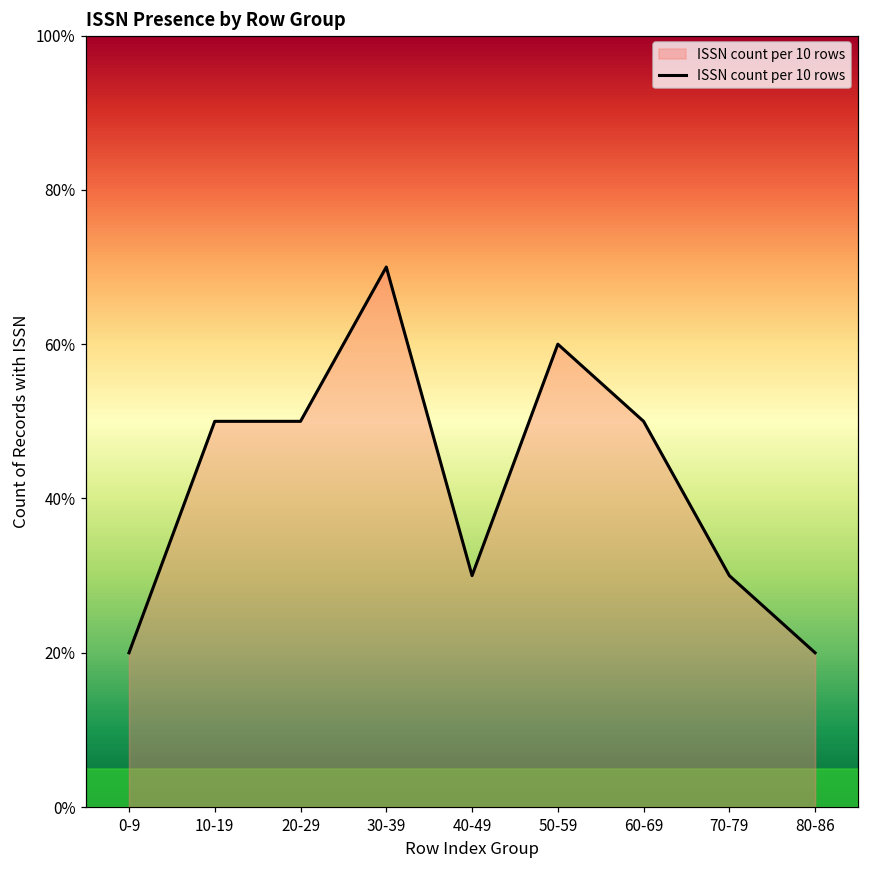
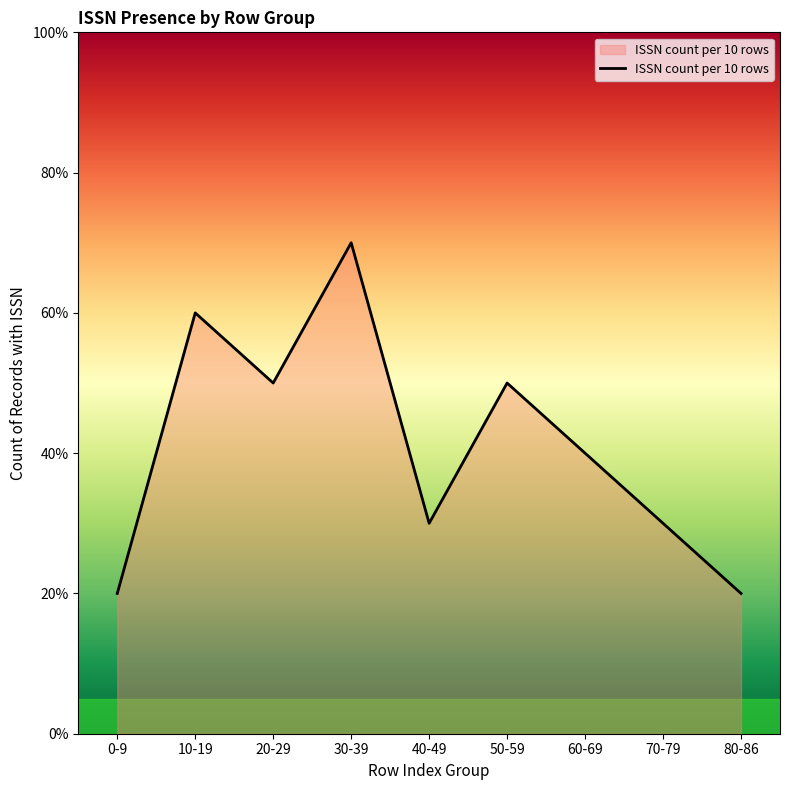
  {
    "0-9": "20%",
-   "10-19": "50%",
+   "10-19": "60%",
    "20-29": "50%",
    "30-39": "70%",
    "40-49": "30%",
-   "50-59": "60%",
-   "60-69": "50%",
+   "50-59": "50%",
+   "60-69": "40%",
    "70-79": "30%",
    "80-86": "20%"
  }
